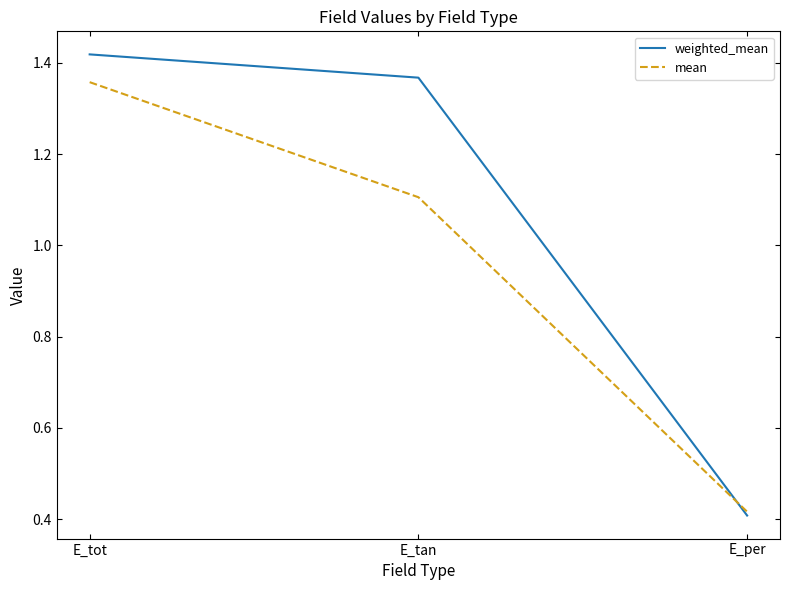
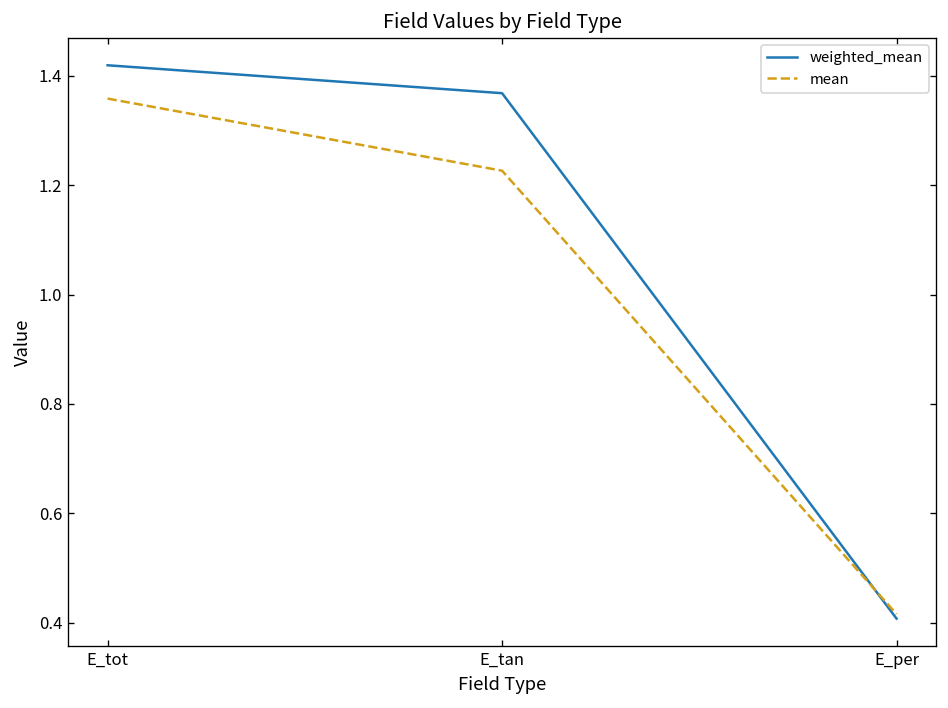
  {
    "weighted_mean": {
      "E_tot": 1.42,
      "E_tan": 1.37,
      "E_per": 0.41
    },
    "mean": {
      "E_tot": 1.36,
-     "E_tan": 1.11,
+     "E_tan": 1.23,
      "E_per": 0.42
    }
  }
